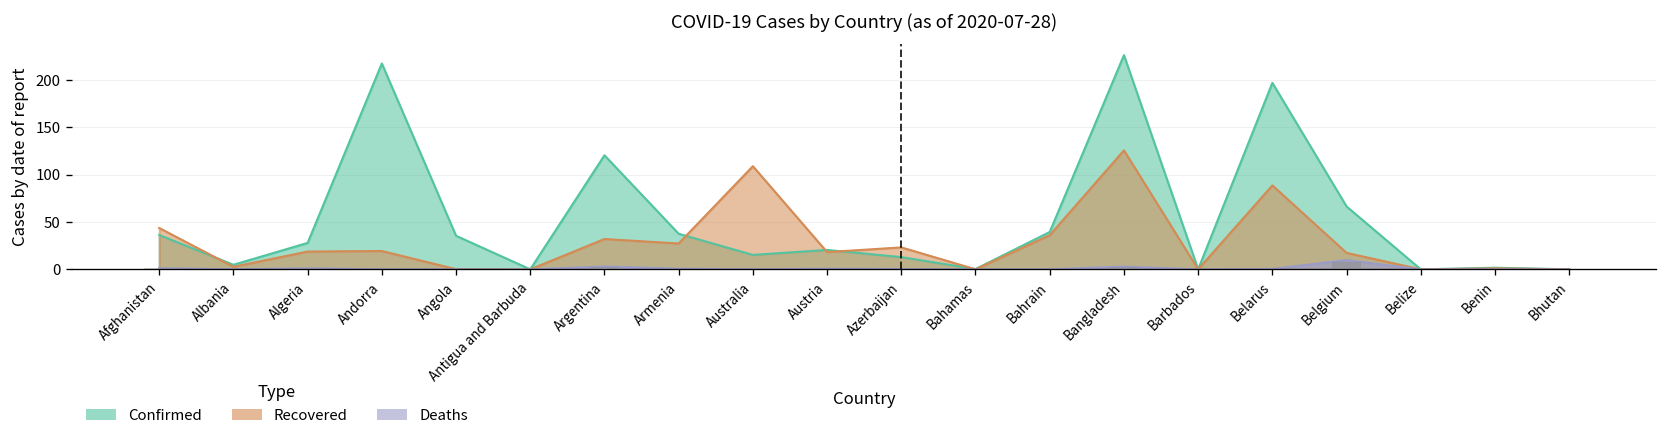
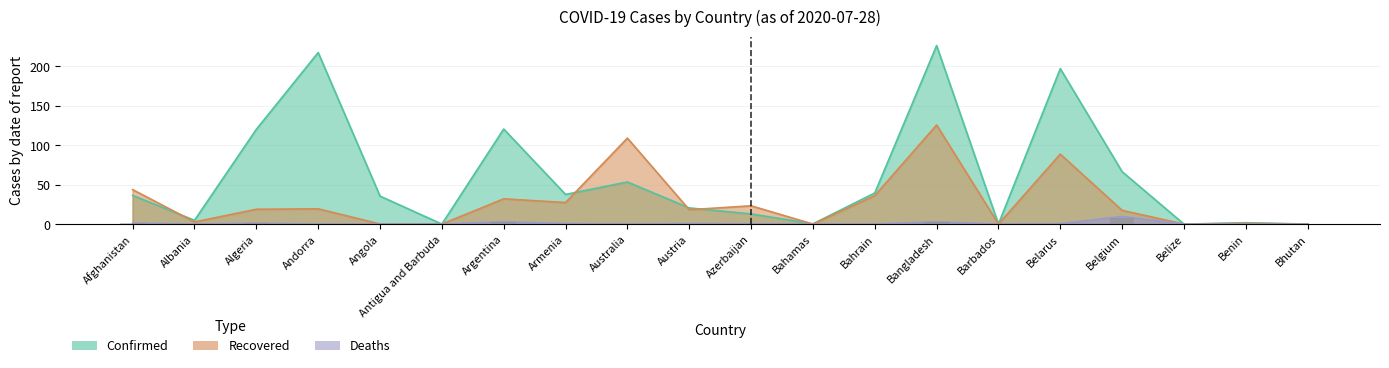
  {
    "Confirmed": {
      "Afghanistan": 40,
-     "Algeria": 30,
+     "Algeria": 120,
      "Andorra": 220,
      "Angola": 40,
      "Argentina": 120,
      "Armenia": 40,
-     "Australia": 20,
+     "Australia": 50,
      "Azerbaijan": 10,
      "Bahrain": 40,
      "Bangladesh": 230,
      "Belarus": 200,
      "Belgium": 70
    },
    "Recovered": {
      "Afghanistan": 40,
      "Algeria": 20,
      "Andorra": 20,
      "Argentina": 30,
      "Armenia": 30,
      "Australia": 110,
      "Azerbaijan": 20,
      "Bahrain": 40,
      "Bangladesh": 130,
      "Belarus": 90,
      "Belgium": 20
    }
  }
